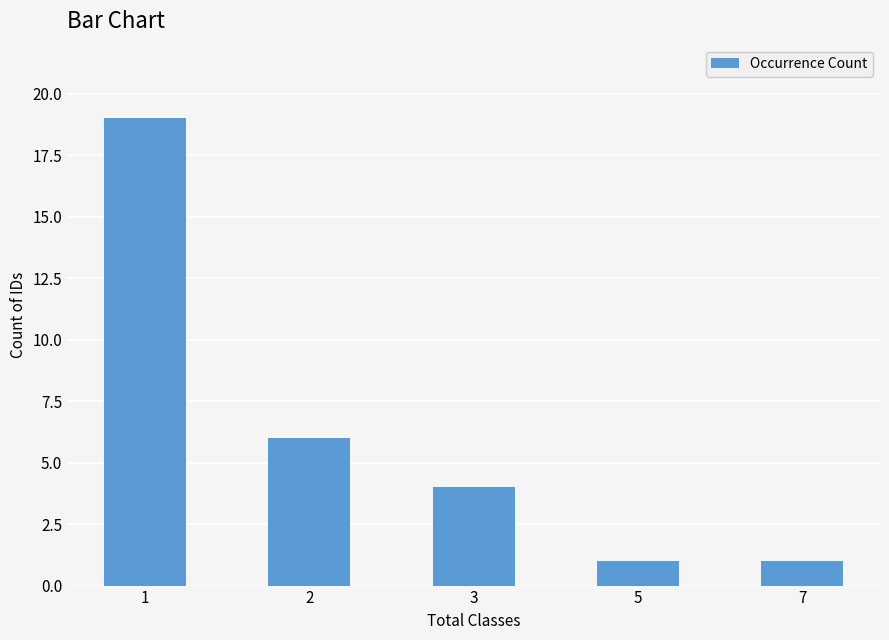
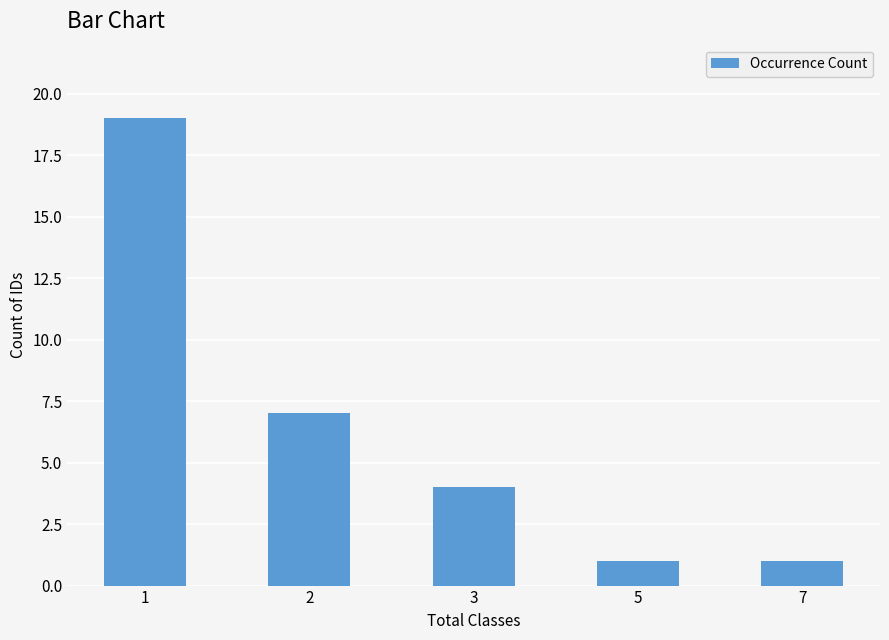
  {
    "1": 19,
-   "2": 6,
+   "2": 7,
    "3": 4,
    "5": 1,
    "7": 1
  }
